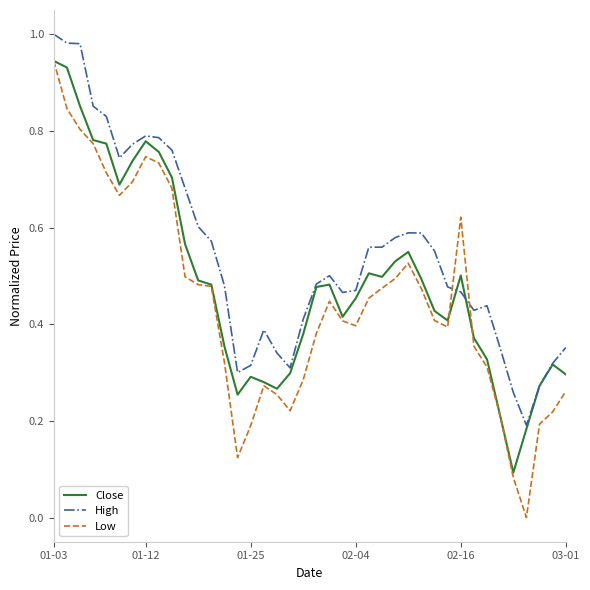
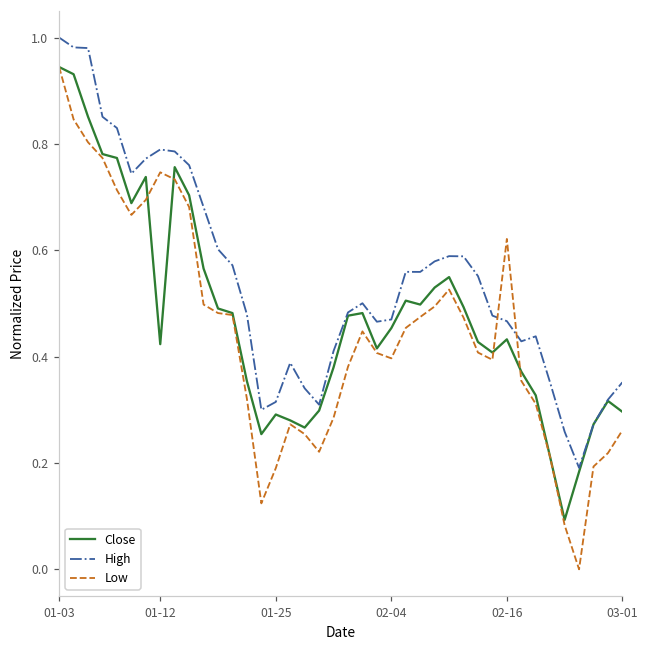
  {
    "Close": {
-     "01-12": 0.78,
+     "01-12": 0.42,
      "01-25": 0.29,
      "02-04": 0.45,
-     "02-16": 0.50,
+     "02-16": 0.43,
      "03-01": 0.30
    },
    "High": {
      "01-03": 1.00,
      "01-12": 0.79,
      "01-25": 0.31,
      "02-04": 0.47,
      "02-16": 0.47,
      "03-01": 0.35
    },
    "Low": {
      "01-12": 0.75,
      "01-25": 0.19,
      "02-04": 0.40,
      "02-16": 0.62,
      "03-01": 0.26
    }
  }
